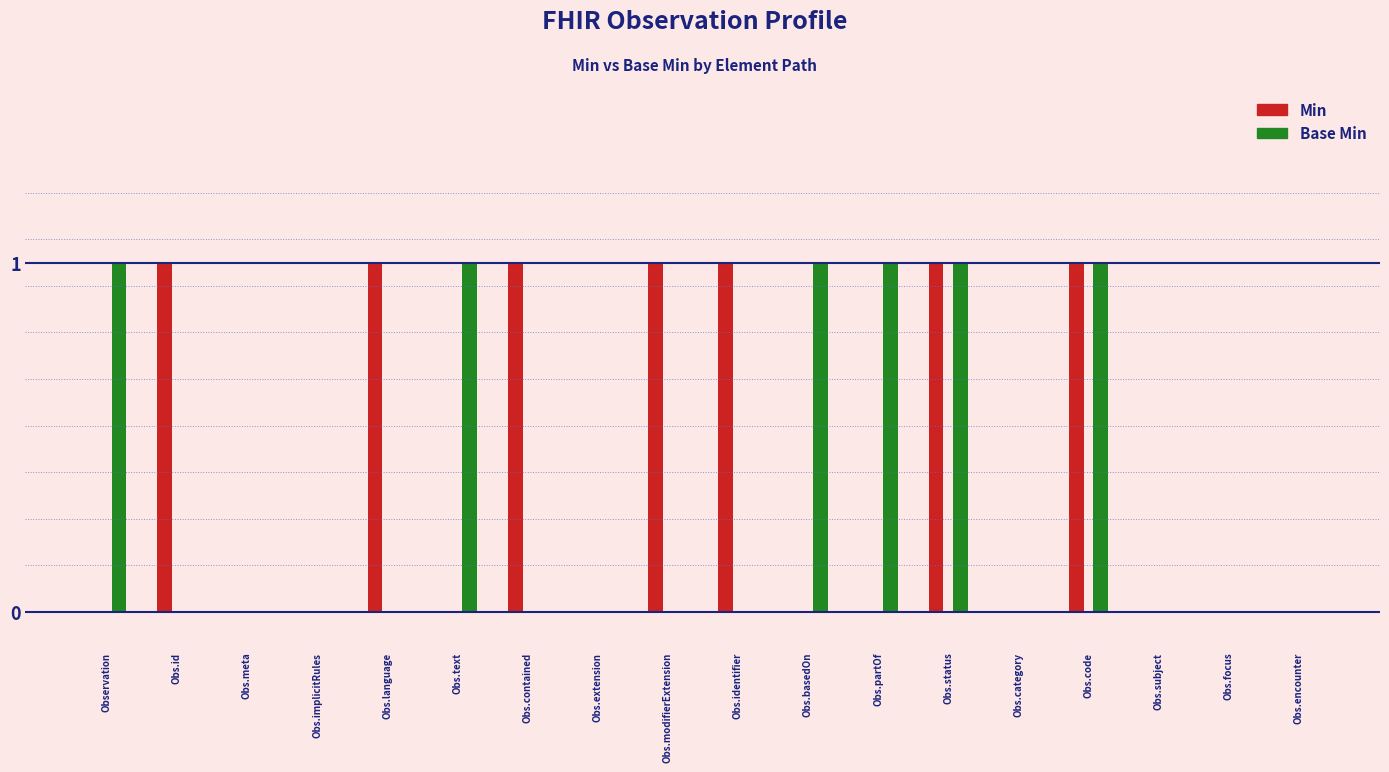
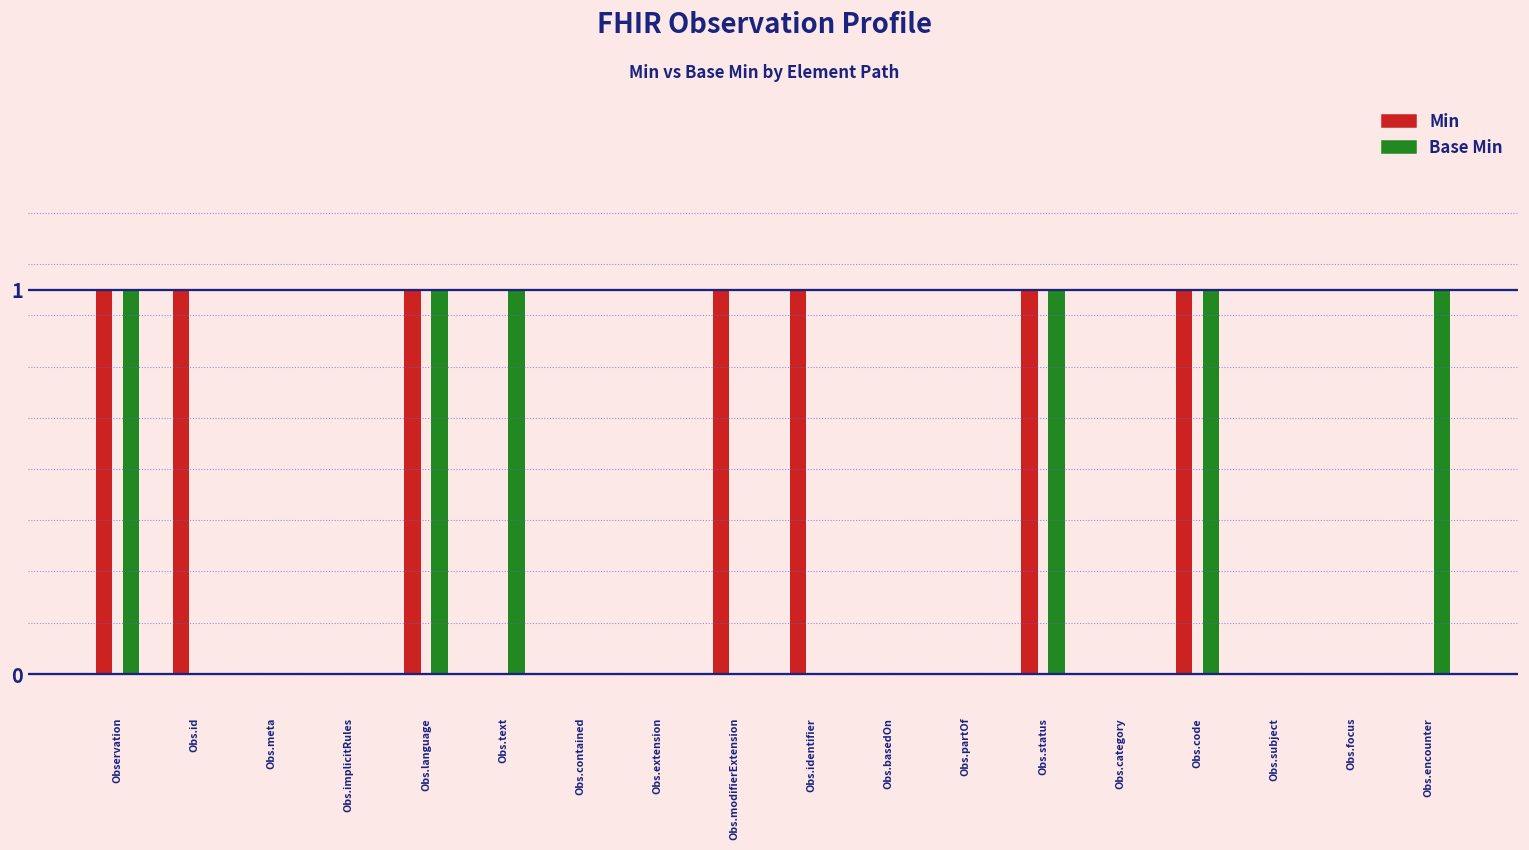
  {
    "Min": {
-     "Observation": 0,
+     "Observation": 1,
      "Obs.id": 1,
      "Obs.meta": 0,
      "Obs.implicitRules": 0,
      "Obs.language": 1,
      "Obs.text": 0,
-     "Obs.contained": 1,
+     "Obs.contained": 0,
      "Obs.extension": 0,
      "Obs.modifierExtension": 1,
      "Obs.identifier": 1,
      "Obs.basedOn": 0,
      "Obs.partOf": 0,
      "Obs.status": 1,
      "Obs.category": 0,
      "Obs.code": 1,
      "Obs.subject": 0,
      "Obs.focus": 0,
      "Obs.encounter": 0
    },
    "Base Min": {
      "Observation": 1,
      "Obs.id": 0,
      "Obs.meta": 0,
      "Obs.implicitRules": 0,
-     "Obs.language": 0,
+     "Obs.language": 1,
      "Obs.text": 1,
      "Obs.contained": 0,
      "Obs.extension": 0,
      "Obs.modifierExtension": 0,
      "Obs.identifier": 0,
-     "Obs.basedOn": 1,
-     "Obs.partOf": 1,
+     "Obs.basedOn": 0,
+     "Obs.partOf": 0,
      "Obs.status": 1,
      "Obs.category": 0,
      "Obs.code": 1,
      "Obs.subject": 0,
      "Obs.focus": 0,
-     "Obs.encounter": 0
+     "Obs.encounter": 1
    }
  }
